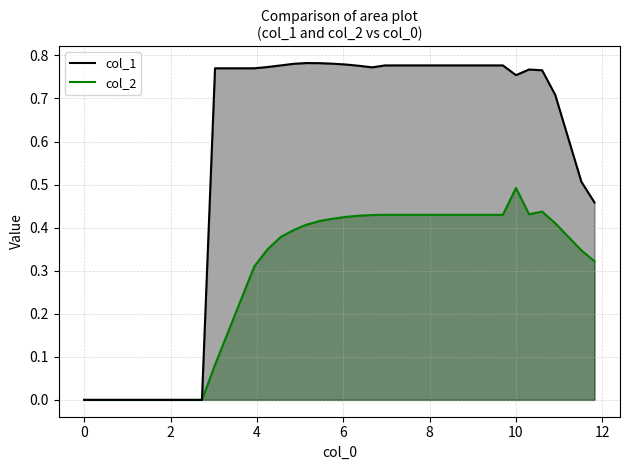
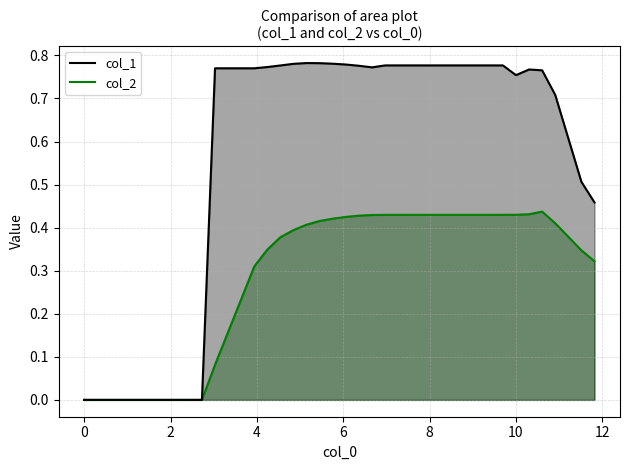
  {
    "col_2": {
-     "10": 0.49
+     "10": 0.43
    },
    "col_1": {
      "10": 0.75
    }
  }
